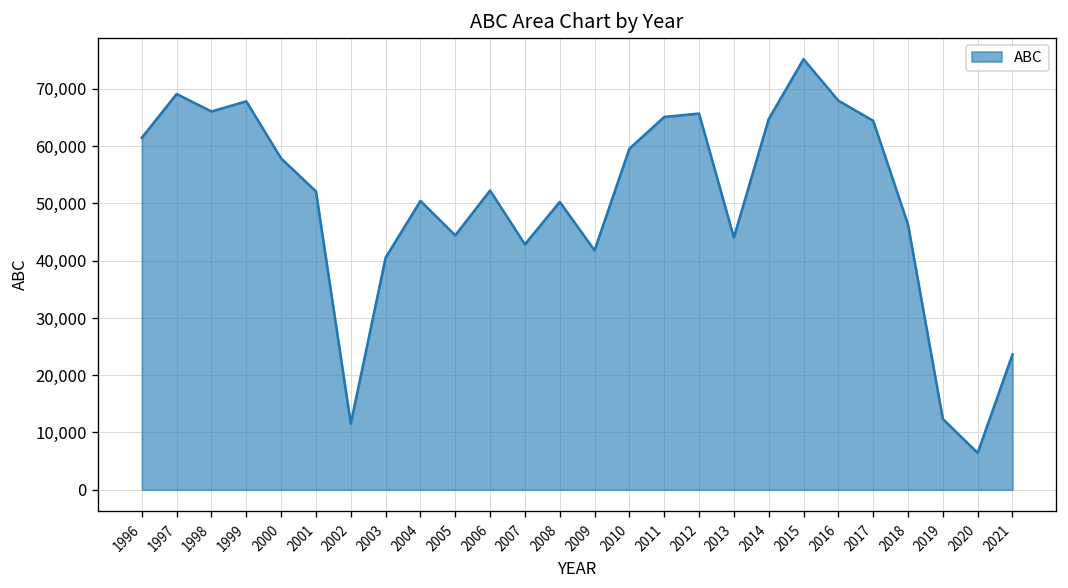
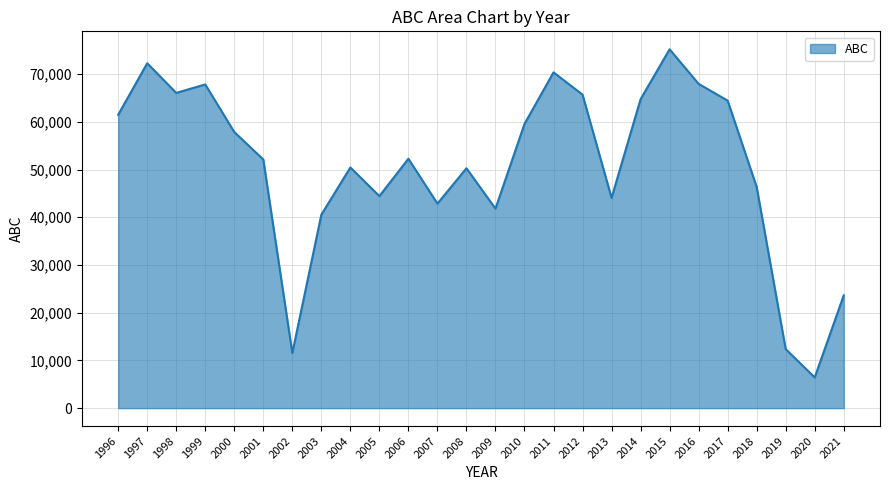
  {
    "1996": "61,000",
-   "1997": "69,000",
+   "1997": "72,000",
    "1998": "66,000",
    "1999": "68,000",
    "2000": "58,000",
    "2001": "52,000",
    "2002": "12,000",
    "2003": "41,000",
    "2004": "50,000",
    "2005": "44,000",
    "2006": "52,000",
    "2007": "43,000",
    "2008": "50,000",
    "2009": "42,000",
    "2010": "60,000",
-   "2011": "65,000",
+   "2011": "70,000",
    "2012": "66,000",
    "2013": "44,000",
    "2014": "65,000",
    "2015": "75,000",
    "2016": "68,000",
    "2017": "64,000",
    "2018": "46,000",
    "2019": "12,000",
    "2020": "6,000",
    "2021": "24,000"
  }
